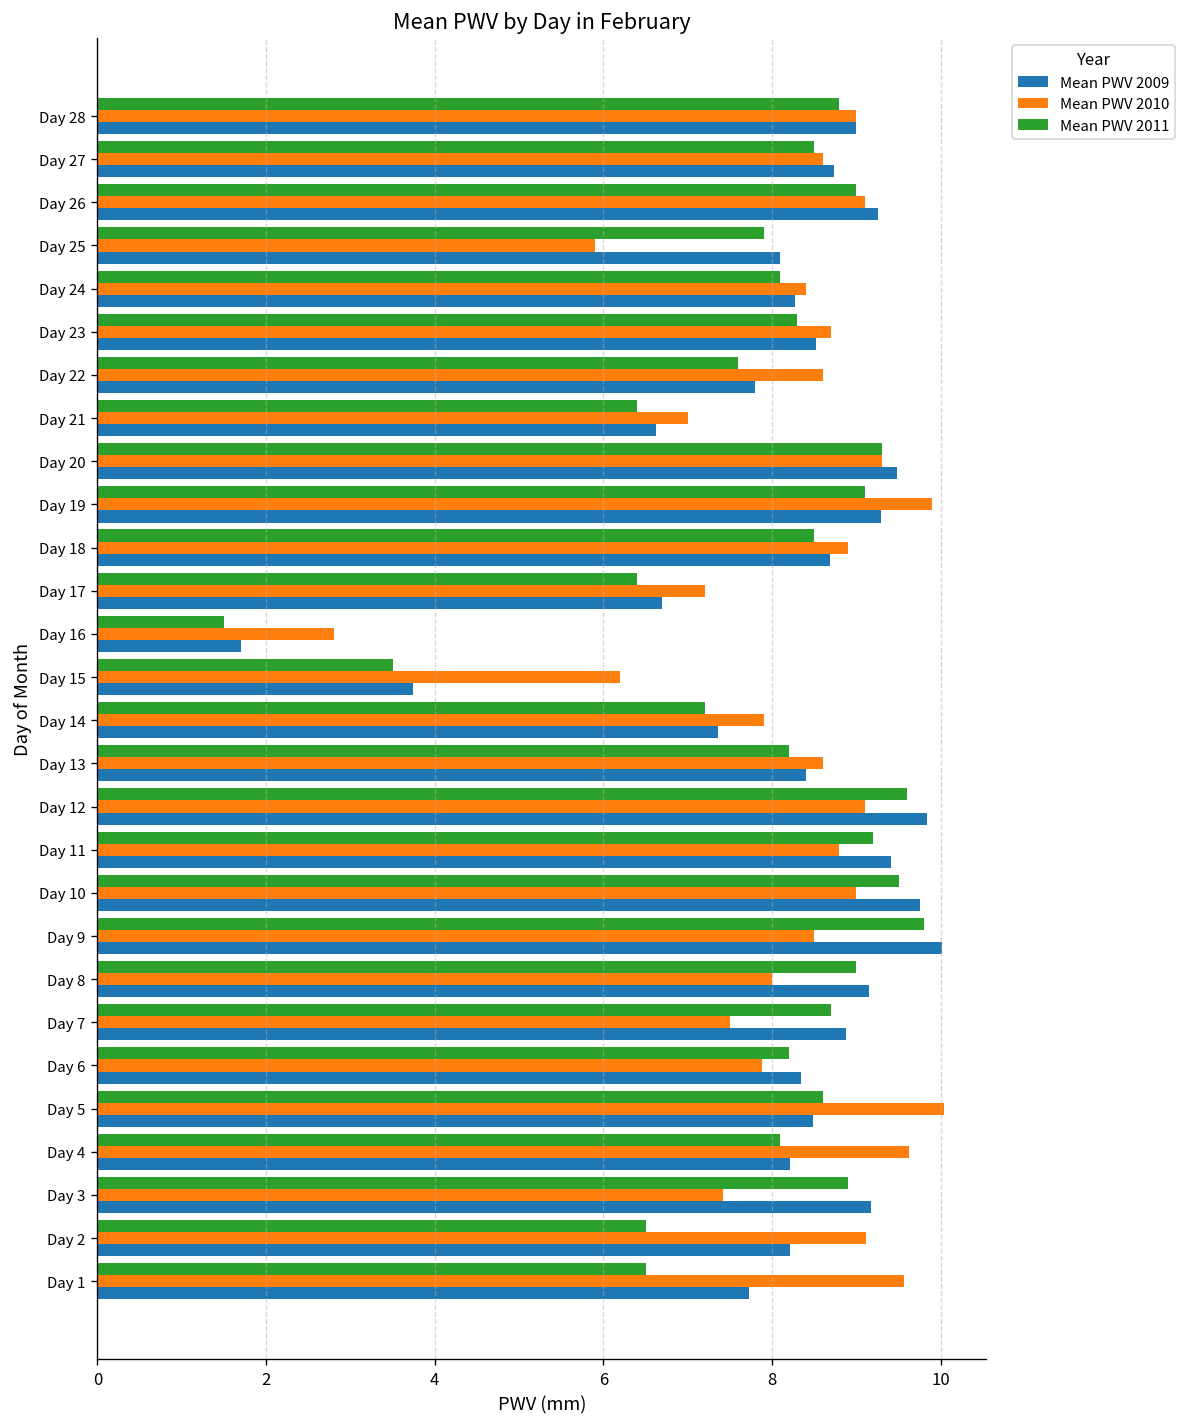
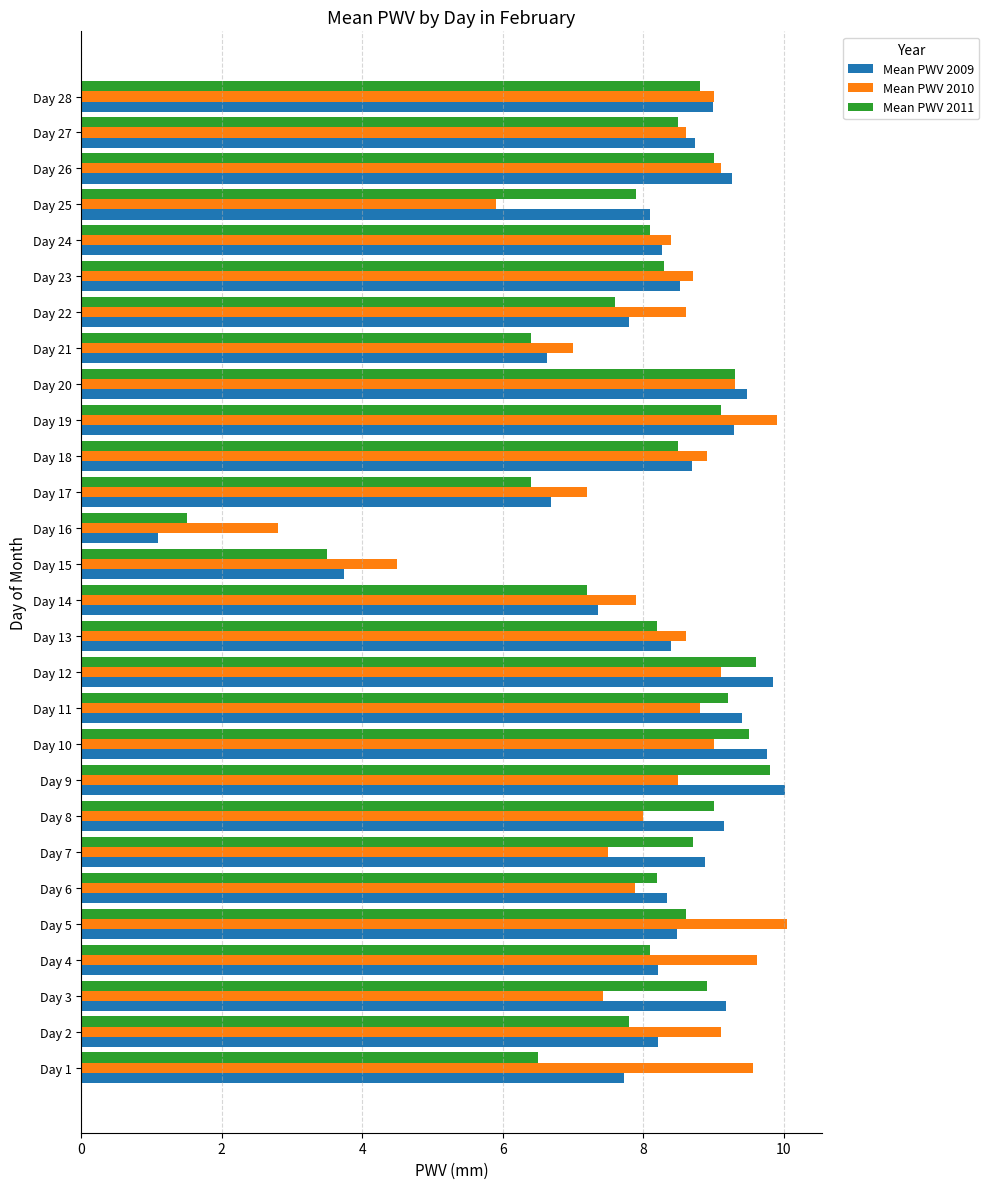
  {
    "Mean PWV 2009": {
      "Day 28": 9.0,
      "Day 27": 8.7,
      "Day 26": 9.3,
      "Day 25": 8.1,
      "Day 24": 8.3,
      "Day 23": 8.5,
      "Day 22": 7.8,
      "Day 21": 6.6,
      "Day 20": 9.5,
      "Day 19": 9.3,
      "Day 18": 8.7,
      "Day 17": 6.7,
-     "Day 16": 1.7,
+     "Day 16": 1.1,
      "Day 15": 3.7,
      "Day 14": 7.4,
      "Day 13": 8.4,
      "Day 12": 9.8,
      "Day 11": 9.4,
      "Day 10": 9.8,
      "Day 9": 10.0,
      "Day 8": 9.2,
      "Day 7": 8.9,
      "Day 6": 8.3,
      "Day 5": 8.5,
      "Day 4": 8.2,
      "Day 3": 9.2,
      "Day 2": 8.2,
      "Day 1": 7.7
    },
    "Mean PWV 2010": {
      "Day 28": 9.0,
      "Day 27": 8.6,
      "Day 26": 9.1,
      "Day 25": 5.9,
      "Day 24": 8.4,
      "Day 23": 8.7,
      "Day 22": 8.6,
      "Day 21": 7.0,
      "Day 20": 9.3,
      "Day 19": 9.9,
      "Day 18": 8.9,
      "Day 17": 7.2,
      "Day 16": 2.8,
-     "Day 15": 6.2,
+     "Day 15": 4.5,
      "Day 14": 7.9,
      "Day 13": 8.6,
      "Day 12": 9.1,
      "Day 11": 8.8,
      "Day 10": 9.0,
      "Day 9": 8.5,
      "Day 8": 8.0,
      "Day 7": 7.5,
      "Day 6": 7.9,
      "Day 5": 10.0,
      "Day 4": 9.6,
      "Day 3": 7.4,
      "Day 2": 9.1,
      "Day 1": 9.6
    },
    "Mean PWV 2011": {
      "Day 28": 8.8,
      "Day 27": 8.5,
      "Day 26": 9.0,
      "Day 25": 7.9,
      "Day 24": 8.1,
      "Day 23": 8.3,
      "Day 22": 7.6,
      "Day 21": 6.4,
      "Day 20": 9.3,
      "Day 19": 9.1,
      "Day 18": 8.5,
      "Day 17": 6.4,
      "Day 16": 1.5,
      "Day 15": 3.5,
      "Day 14": 7.2,
      "Day 13": 8.2,
      "Day 12": 9.6,
      "Day 11": 9.2,
      "Day 10": 9.5,
      "Day 9": 9.8,
      "Day 8": 9.0,
      "Day 7": 8.7,
      "Day 6": 8.2,
      "Day 5": 8.6,
      "Day 4": 8.1,
      "Day 3": 8.9,
-     "Day 2": 6.5,
+     "Day 2": 7.8,
      "Day 1": 6.5
    }
  }
